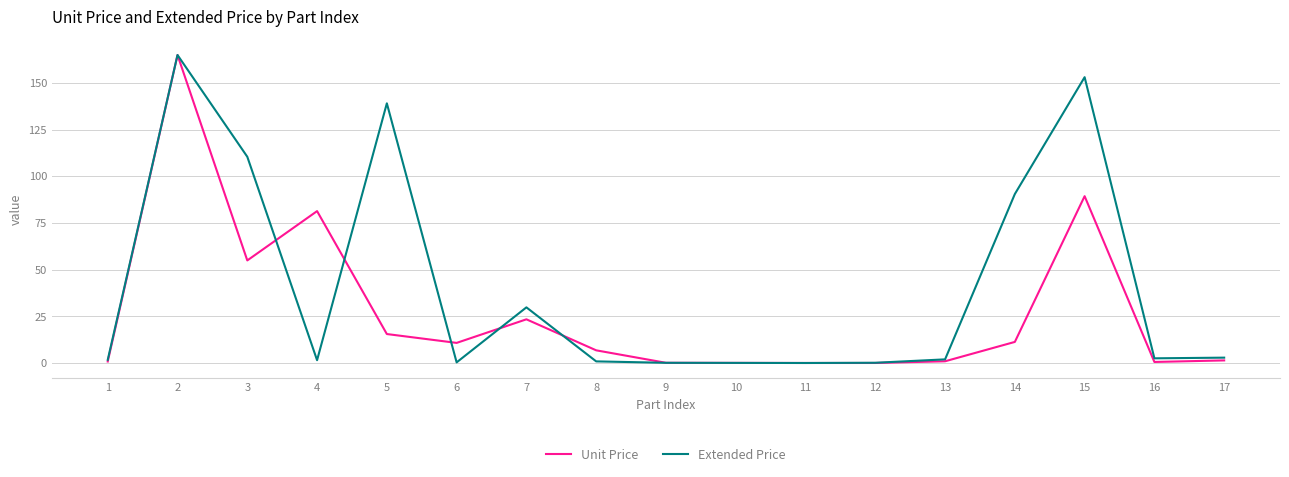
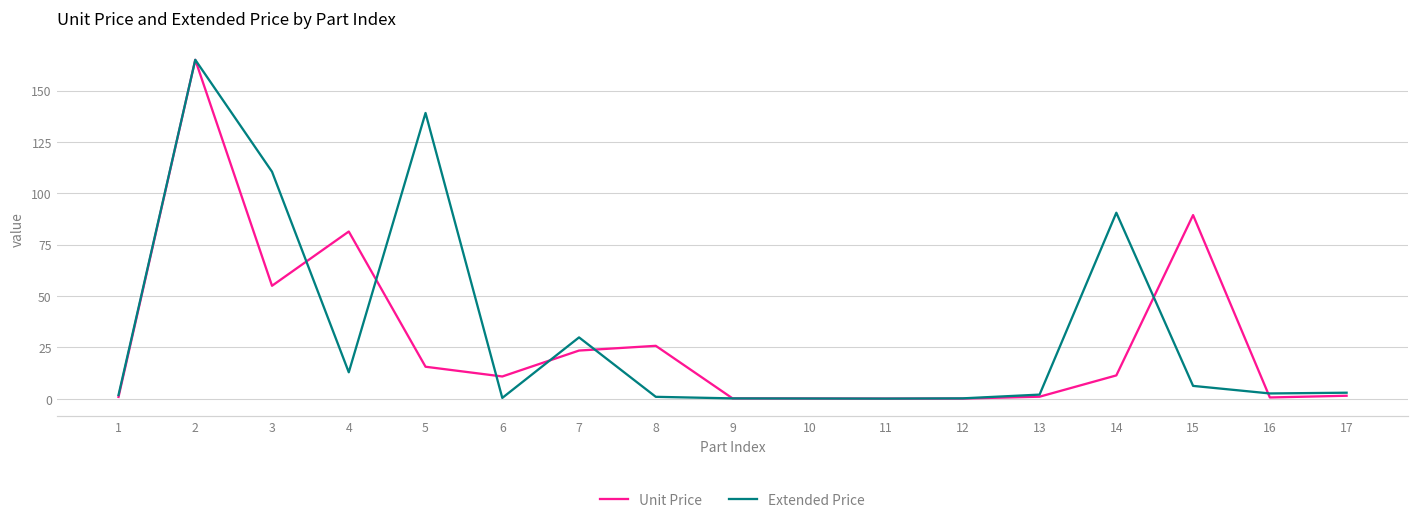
  {
    "Unit Price": {
      "3": 55,
      "4": 81,
      "5": 16,
      "6": 11,
      "7": 23,
-     "8": 7,
+     "8": 26,
      "14": 11,
      "15": 89,
      "16": 1,
      "17": 1
    },
    "Extended Price": {
      "3": 111,
-     "4": 2,
+     "4": 13,
      "5": 139,
      "6": 0,
      "7": 30,
      "8": 1,
      "14": 91,
-     "15": 153,
+     "15": 6,
      "16": 3,
      "17": 3
    }
  }
